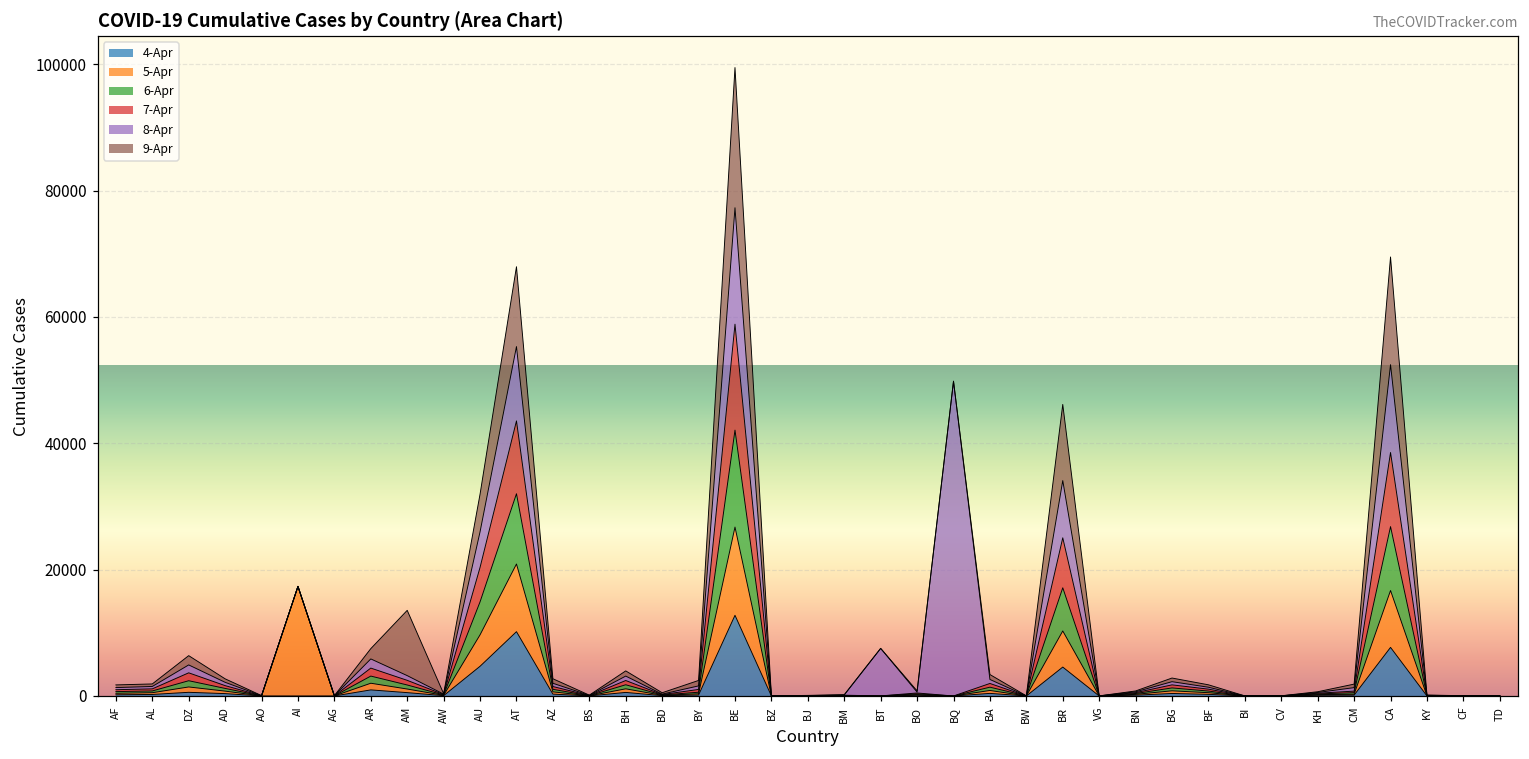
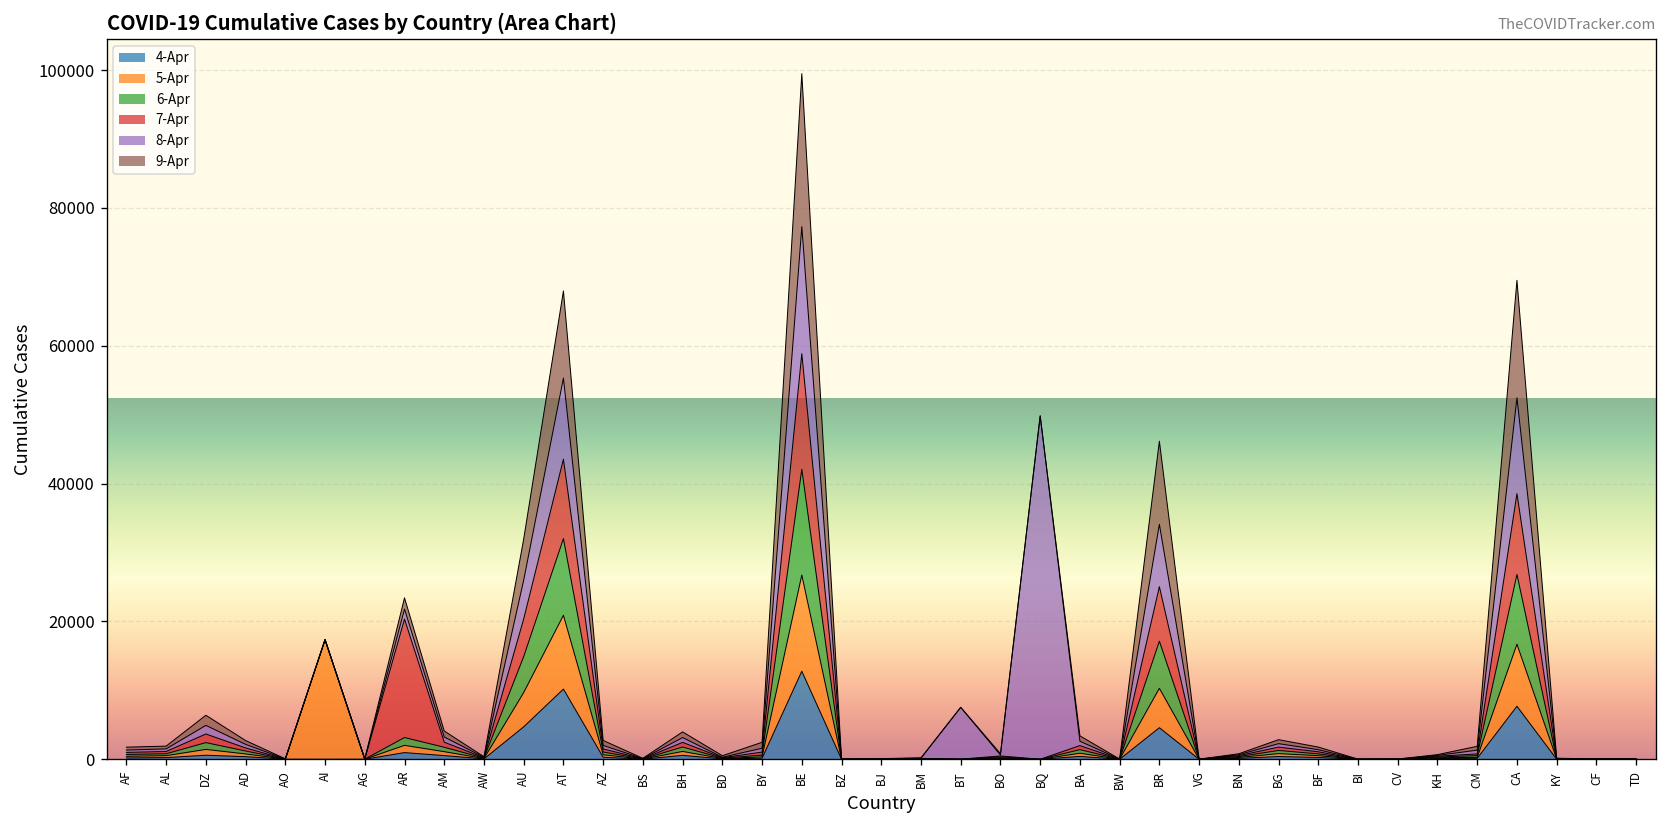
  {
    "4-Apr": {
      "DZ": 1000,
      "AI": 0,
      "AR": 1000,
      "AM": 1000,
      "AU": 5000,
      "AT": 10000,
      "BH": 1000,
      "BE": 13000,
      "BA": 0,
      "BR": 5000,
      "CA": 8000
    },
    "5-Apr": {
      "DZ": 1000,
      "AR": 1000,
      "AM": 1000,
      "AU": 5000,
      "AT": 11000,
      "BH": 1000,
      "BE": 14000,
      "BA": 0,
      "BR": 6000,
      "CA": 9000
    },
    "6-Apr": {
      "DZ": 1000,
      "AR": 1000,
      "AM": 1000,
      "AU": 5000,
      "AT": 11000,
      "BH": 1000,
      "BE": 15000,
      "BA": 1000,
      "BR": 7000,
      "BG": 0,
      "CA": 10000
    },
    "7-Apr": {
      "DZ": 1000,
-     "AR": 1000,
+     "AR": 17000,
      "AM": 1000,
      "AU": 5000,
      "AT": 12000,
      "AZ": 0,
      "BH": 1000,
      "BE": 17000,
      "BA": 1000,
      "BR": 8000,
      "BG": 0,
      "CA": 12000
    },
    "8-Apr": {
      "DZ": 1000,
      "AD": 1000,
      "AR": 1000,
      "AM": 1000,
      "AU": 6000,
      "AT": 12000,
      "AZ": 1000,
      "BH": 1000,
      "BY": 1000,
      "BE": 18000,
      "BA": 1000,
      "BR": 9000,
      "BG": 1000,
      "CM": 1000,
      "CA": 14000
    },
    "9-Apr": {
      "DZ": 1000,
      "AD": 1000,
      "AR": 2000,
-     "AM": 10000,
+     "AM": 1000,
      "AU": 6000,
      "AT": 13000,
      "AZ": 1000,
      "BH": 1000,
      "BY": 1000,
      "BE": 22000,
      "BA": 1000,
      "BR": 12000,
      "BG": 1000,
      "CM": 1000,
      "CA": 17000
    }
  }
